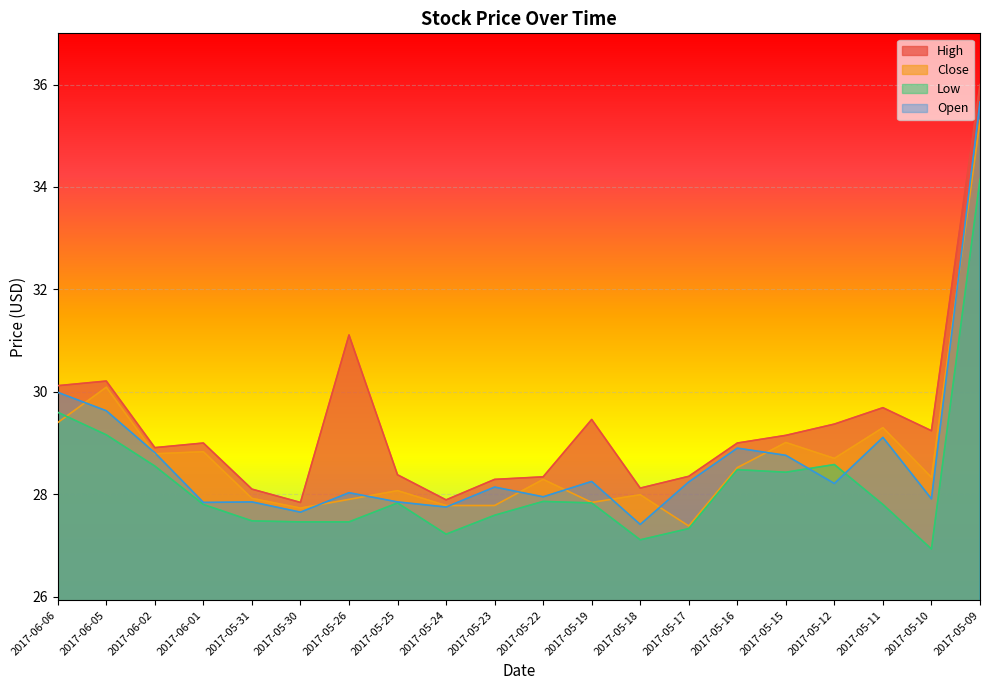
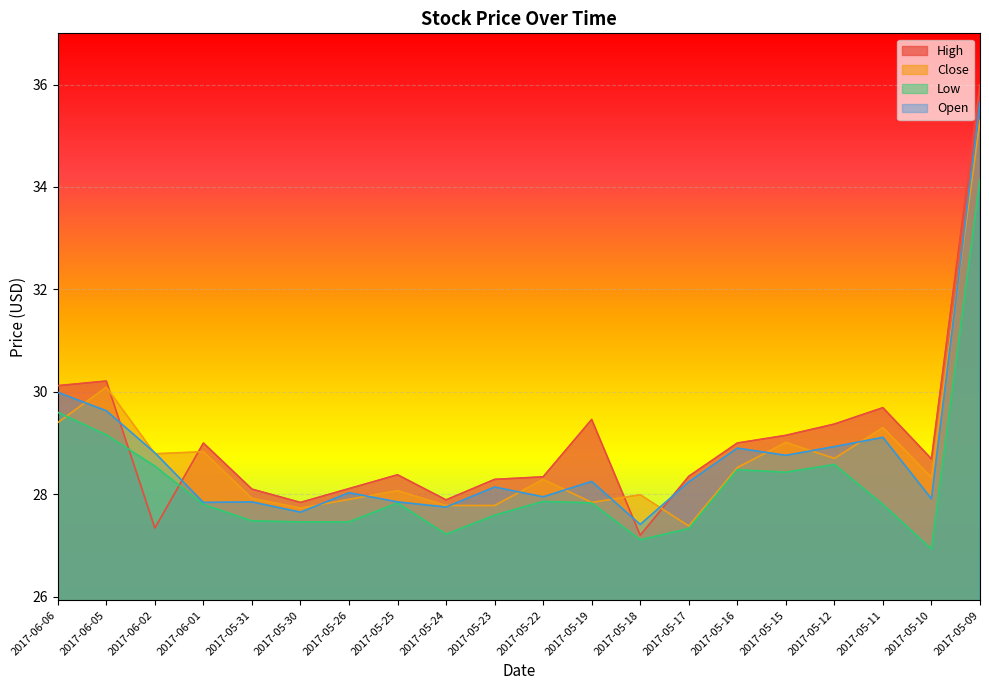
  {
    "High": {
      "2017-06-06": 30.1,
      "2017-06-05": 30.2,
-     "2017-06-02": 28.9,
+     "2017-06-02": 27.3,
      "2017-06-01": 29.0,
      "2017-05-31": 28.1,
      "2017-05-30": 27.8,
-     "2017-05-26": 31.1,
+     "2017-05-26": 28.1,
      "2017-05-25": 28.4,
      "2017-05-24": 27.9,
      "2017-05-23": 28.3,
      "2017-05-22": 28.3,
      "2017-05-19": 29.5,
-     "2017-05-18": 28.1,
+     "2017-05-18": 27.2,
      "2017-05-17": 28.4,
      "2017-05-16": 29.0,
      "2017-05-15": 29.2,
      "2017-05-12": 29.4,
      "2017-05-11": 29.7,
-     "2017-05-10": 29.2,
+     "2017-05-10": 28.7,
      "2017-05-09": 36.0
    },
    "Close": {
      "2017-06-06": 29.4,
      "2017-06-05": 30.1,
      "2017-06-01": 28.8,
      "2017-05-31": 27.9,
      "2017-05-30": 27.7,
      "2017-05-26": 27.9,
      "2017-05-25": 28.1,
      "2017-05-23": 27.8,
      "2017-05-22": 28.3,
      "2017-05-18": 28.0,
      "2017-05-17": 27.4,
      "2017-05-15": 29.0,
      "2017-05-12": 28.7,
      "2017-05-11": 29.3,
      "2017-05-10": 28.3,
      "2017-05-09": 35.3
    },
    "Low": {
      "2017-06-06": 29.6,
      "2017-06-05": 29.2,
      "2017-06-02": 28.6,
      "2017-05-31": 27.5,
      "2017-05-30": 27.5,
      "2017-05-26": 27.5,
      "2017-05-24": 27.2,
      "2017-05-23": 27.6,
      "2017-05-22": 27.9,
      "2017-05-18": 27.1,
      "2017-05-17": 27.3,
      "2017-05-15": 28.4,
      "2017-05-12": 28.6,
      "2017-05-11": 27.8,
      "2017-05-10": 26.9,
      "2017-05-09": 34.2
    },
    "Open": {
      "2017-06-06": 30.0,
      "2017-06-05": 29.6,
      "2017-05-31": 27.9,
      "2017-05-30": 27.7,
      "2017-05-26": 28.0,
      "2017-05-23": 28.1,
      "2017-05-22": 28.0,
      "2017-05-19": 28.3,
      "2017-05-18": 27.4,
      "2017-05-17": 28.2,
      "2017-05-16": 28.9,
      "2017-05-15": 28.8,
-     "2017-05-12": 28.2,
+     "2017-05-12": 28.9,
      "2017-05-11": 29.1,
      "2017-05-10": 27.9,
      "2017-05-09": 35.7
    }
  }
